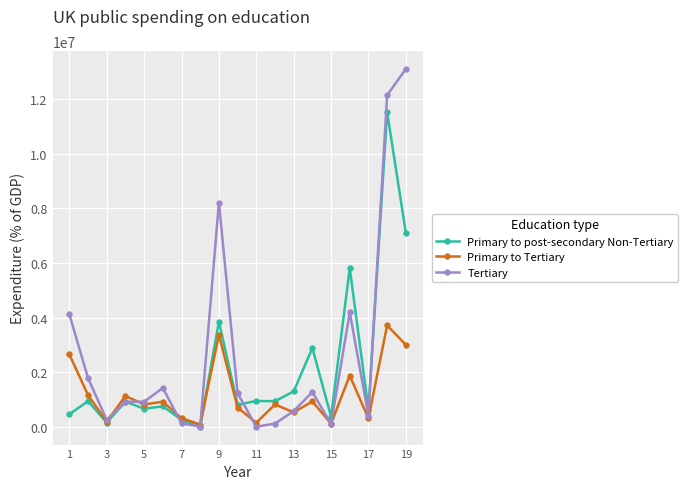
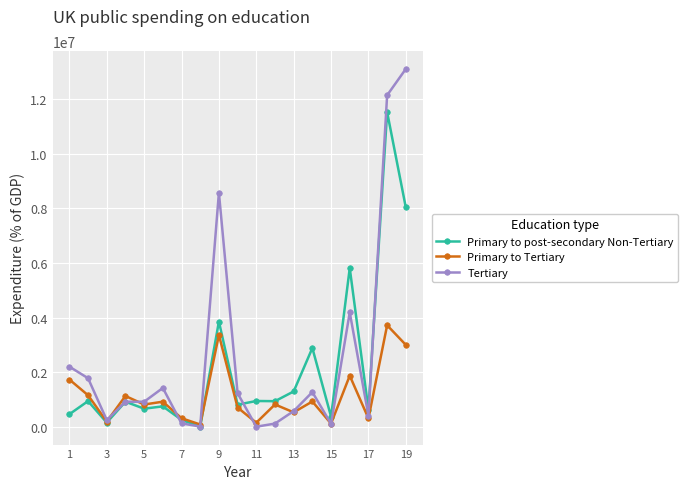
  {
    "Primary to post-secondary Non-Tertiary": {
      "1": 500000,
      "5": 700000,
      "9": 3900000,
      "11": 1000000,
      "13": 1300000,
      "15": 400000,
      "17": 600000,
-     "19": 7100000
+     "19": 8000000
    },
    "Primary to Tertiary": {
-     "1": 2700000,
+     "1": 1700000,
      "5": 800000,
      "9": 3400000,
      "11": 200000,
      "17": 300000,
      "19": 3000000
    },
    "Tertiary": {
-     "1": 4100000,
+     "1": 2200000,
      "5": 900000,
      "7": 100000,
-     "9": 8200000,
+     "9": 8600000,
      "11": 0,
      "17": 400000,
      "19": 13100000
    }
  }
